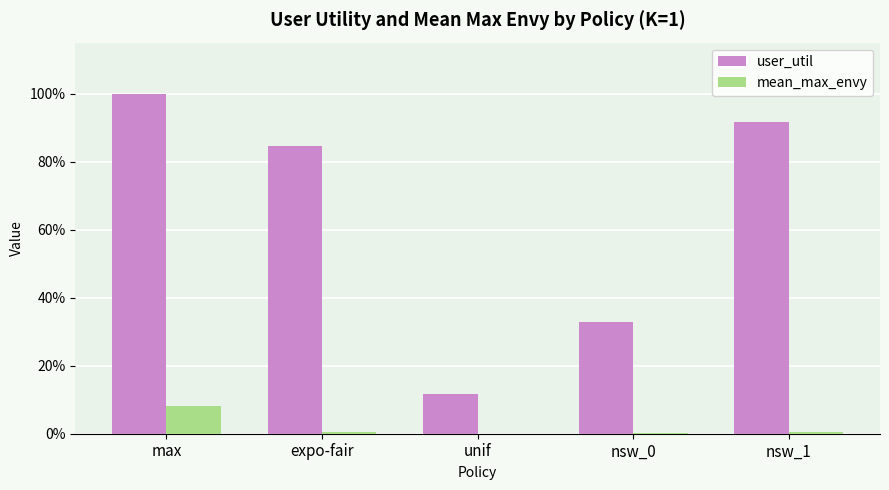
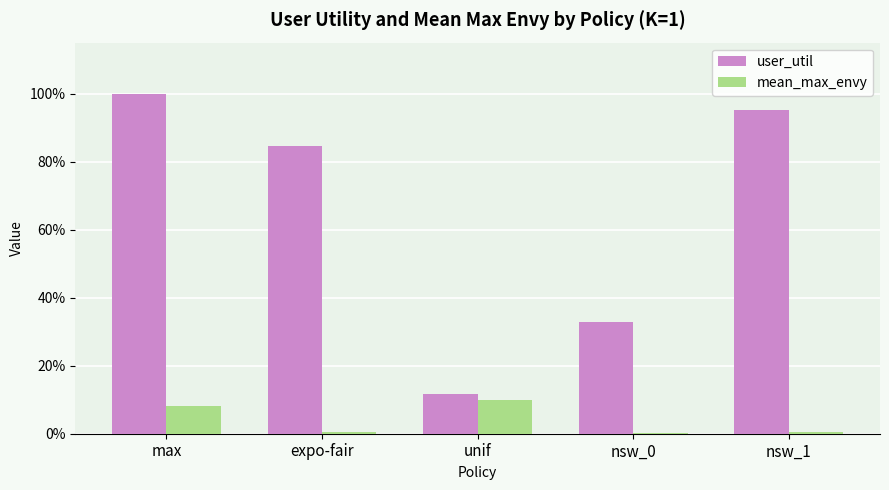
  {
    "user_util": {
      "max": "100%",
      "expo-fair": "85%",
      "unif": "12%",
      "nsw_0": "33%",
-     "nsw_1": "92%"
+     "nsw_1": "95%"
    },
    "mean_max_envy": {
      "max": "8%",
-     "unif": "0%"
+     "unif": "10%"
    }
  }
